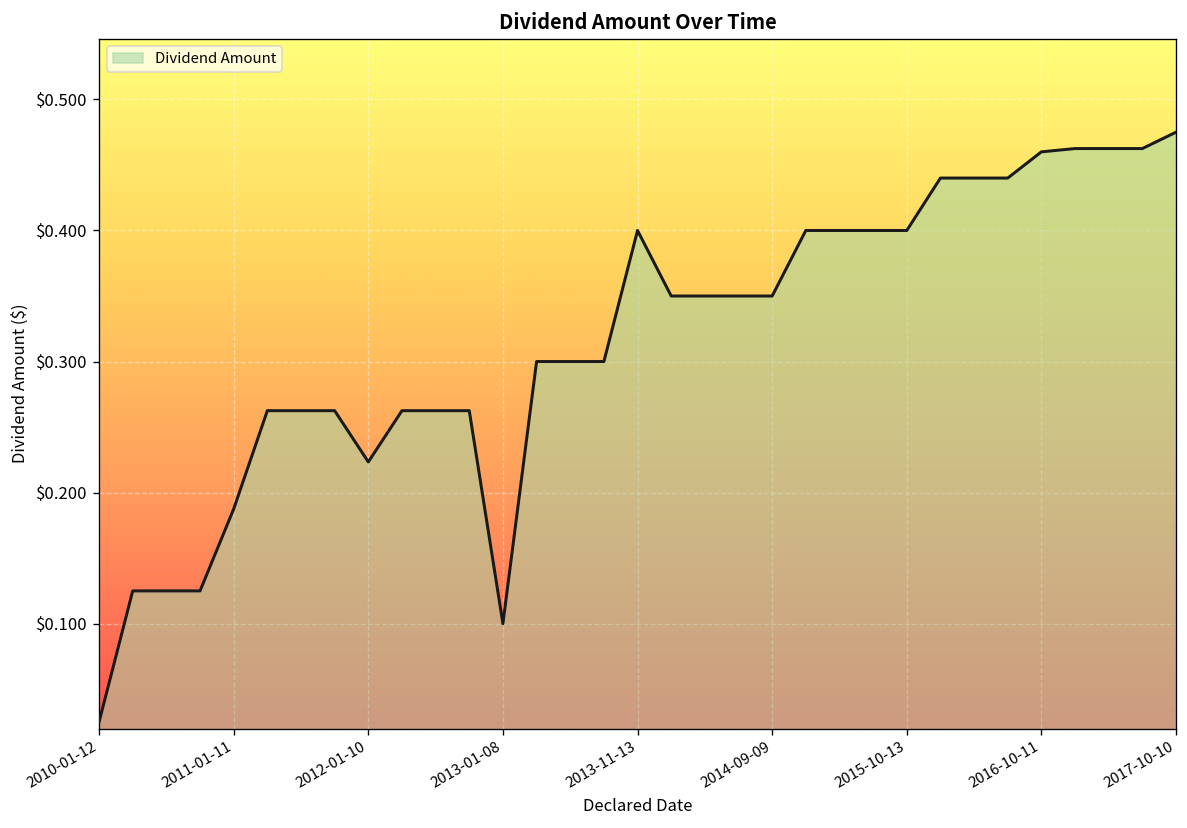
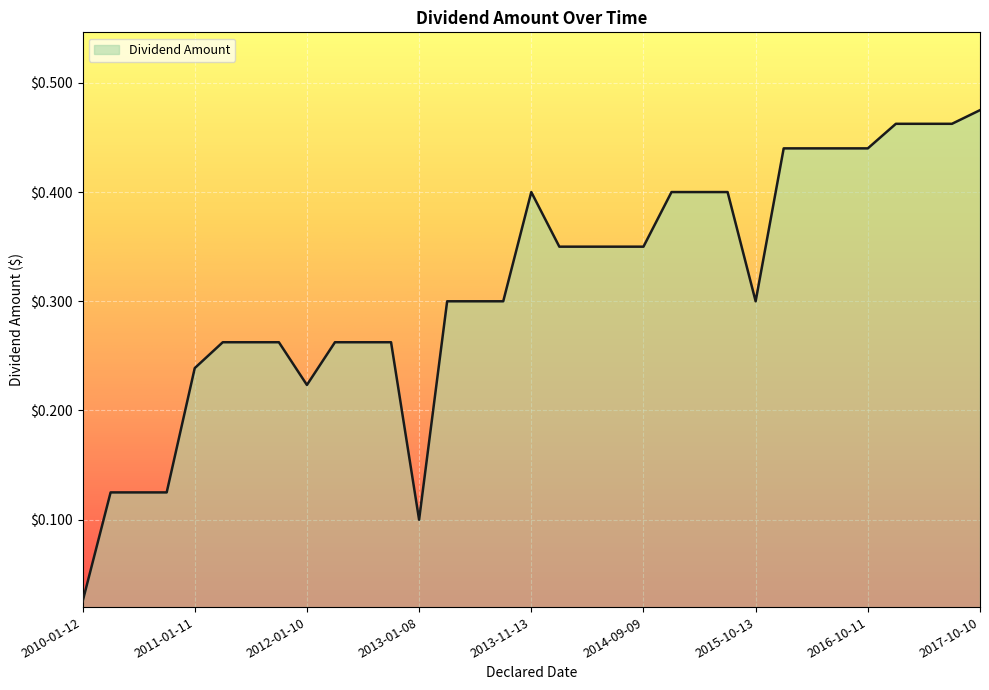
  {
    "2010-01-12": "$0.025",
-   "2011-01-11": "$0.188",
+   "2011-01-11": "$0.239",
    "2012-01-10": "$0.223",
    "2013-01-08": "$0.100",
    "2013-11-13": "$0.400",
    "2014-09-09": "$0.350",
-   "2015-10-13": "$0.4",
-   "2016-10-11": "$0.46",
+   "2015-10-13": "$0.3",
+   "2016-10-11": "$0.44",
    "2017-10-10": "$0.475"
  }
